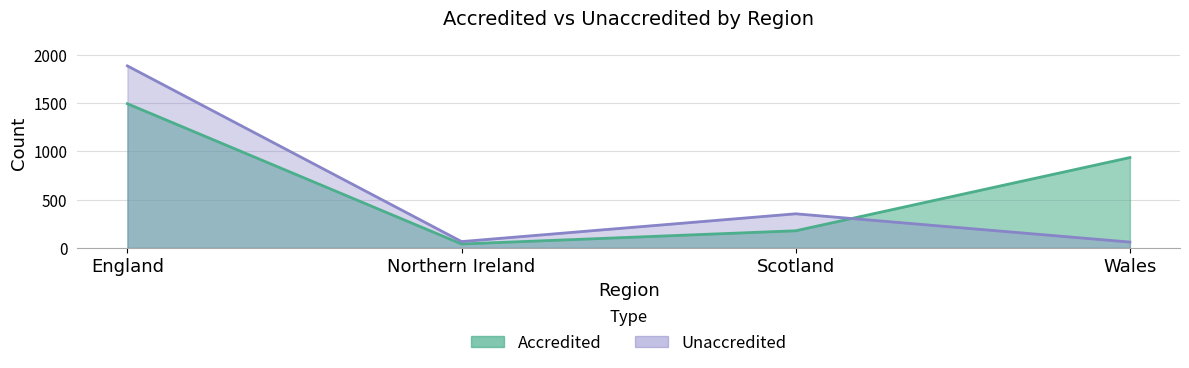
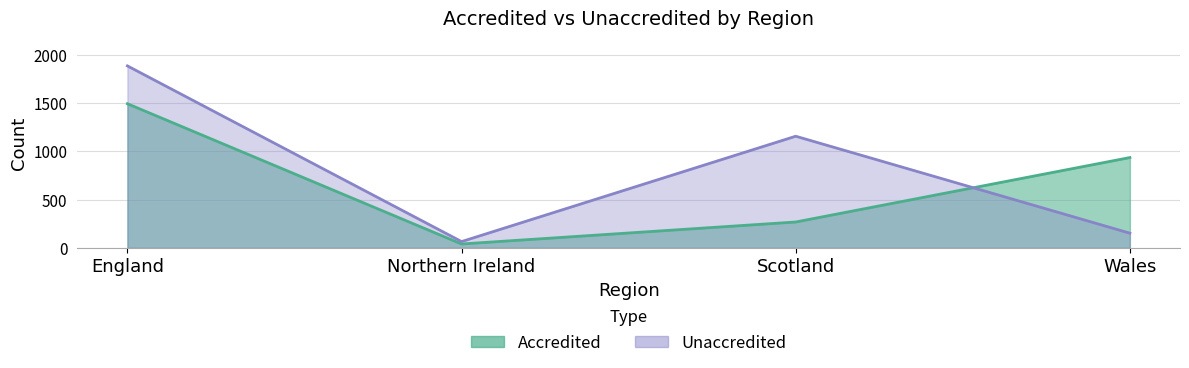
  {
    "Accredited": {
      "England": 1500,
-     "Scotland": 200,
+     "Scotland": 300,
      "Wales": 900
    },
    "Unaccredited": {
      "England": 1900,
-     "Scotland": 400,
-     "Wales": 100
+     "Scotland": 1200,
+     "Wales": 200
    }
  }
